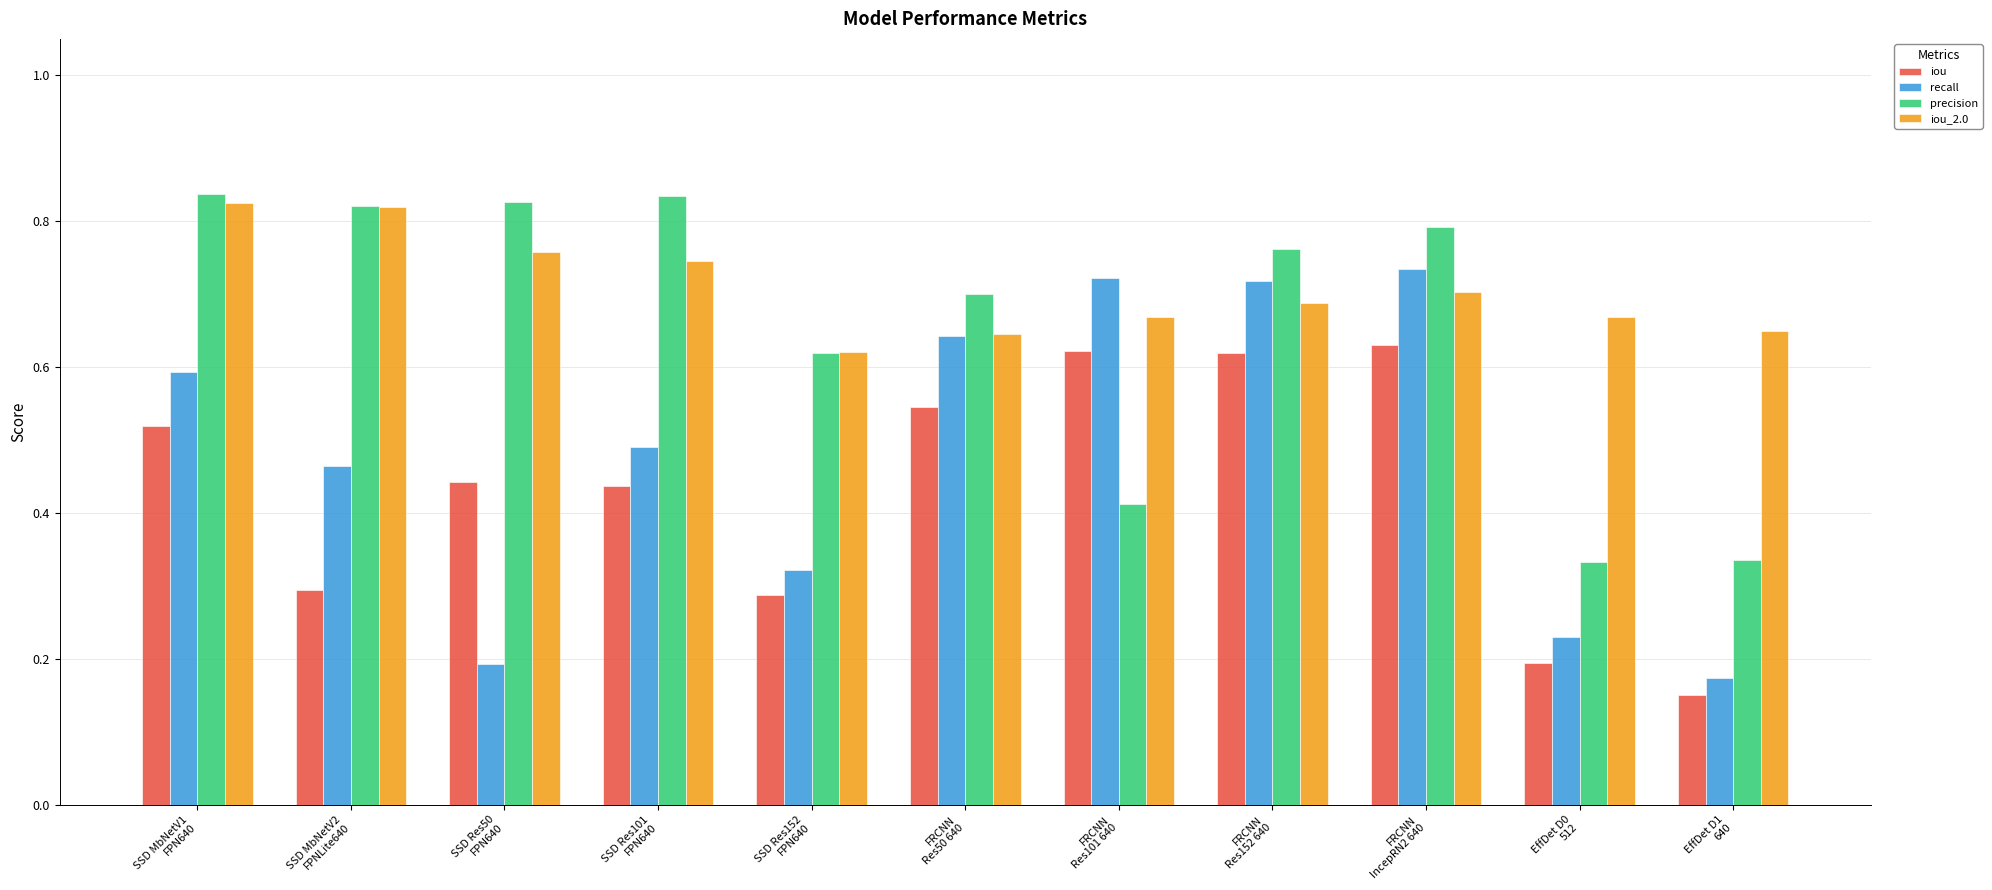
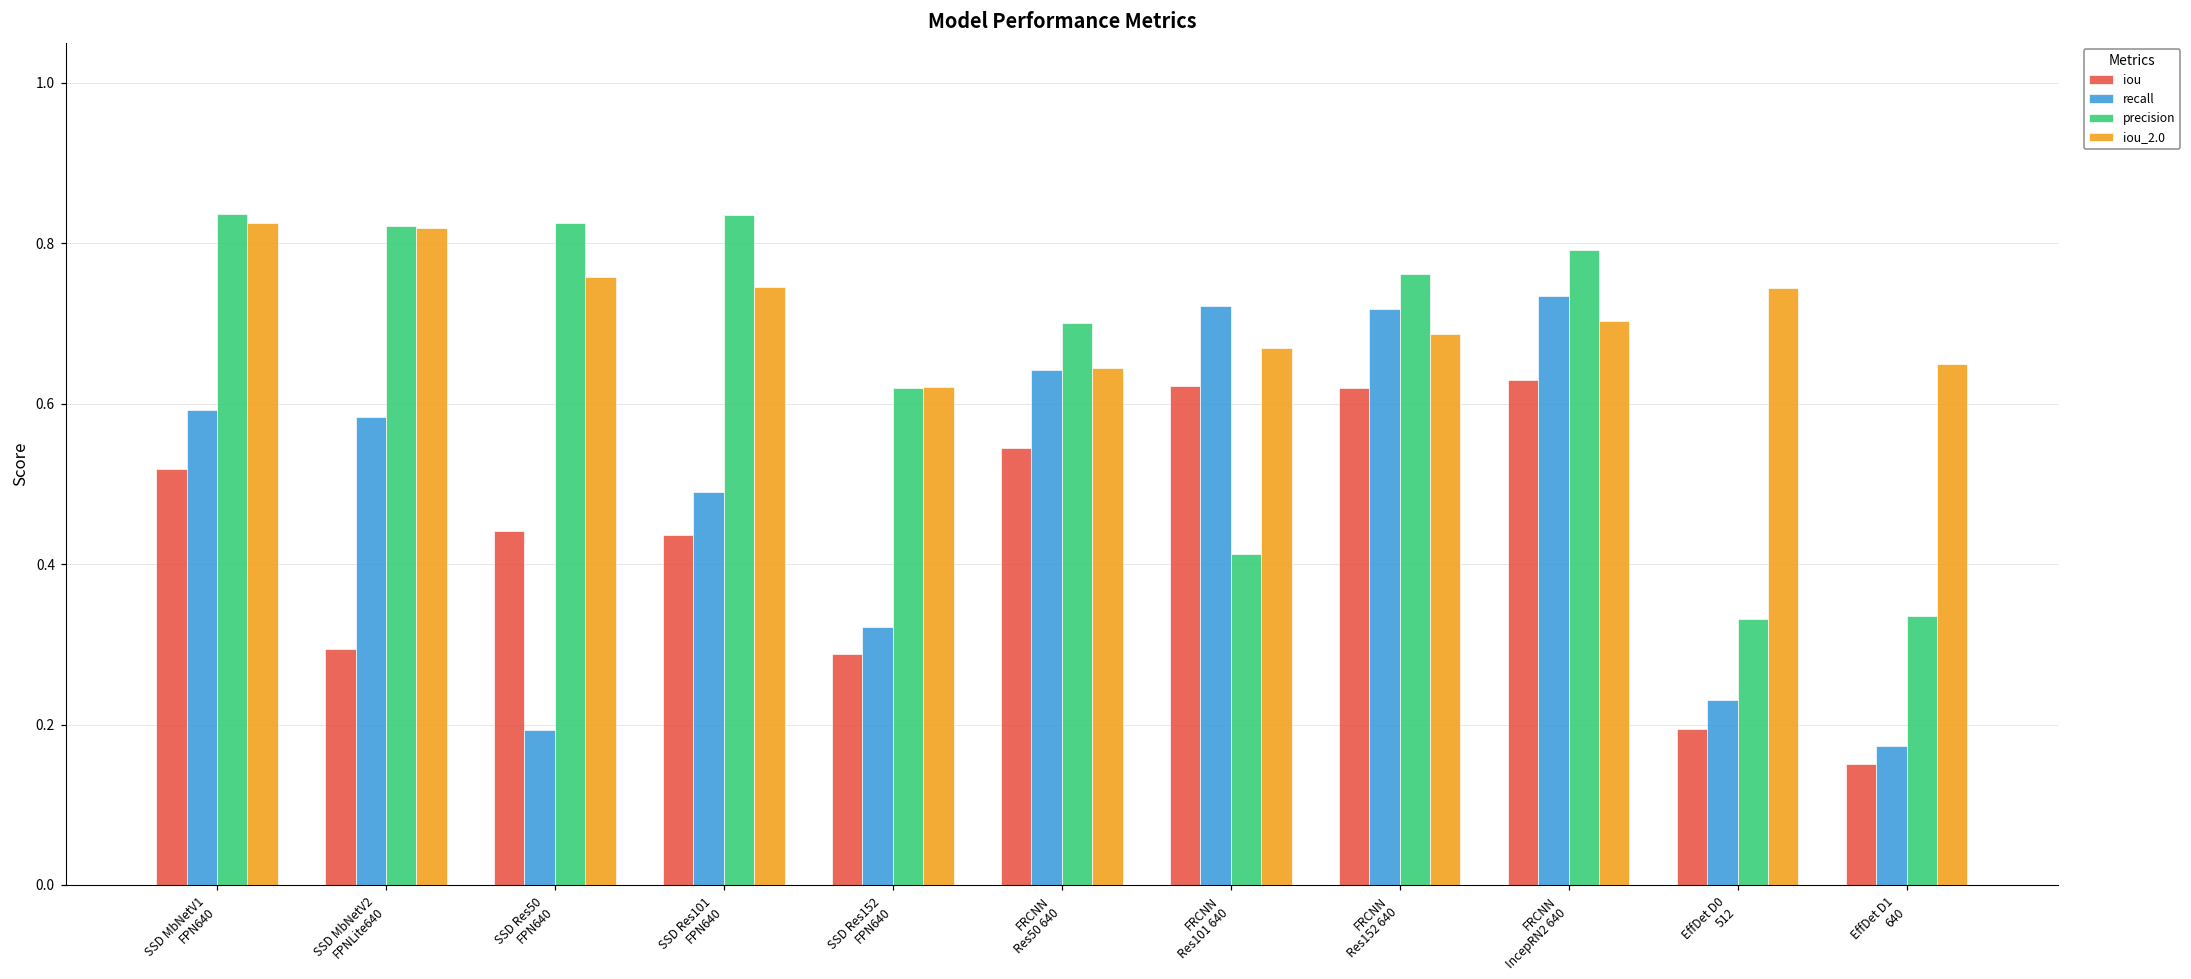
  {
    "iou": {
      "SSD MbNetV1 FPN640": 0.52,
      "SSD MbNetV2 FPNLite640": 0.29,
      "SSD Res50 FPN640": 0.44,
      "SSD Res101 FPN640": 0.44,
      "SSD Res152 FPN640": 0.29,
      "FRCNN Res50 640": 0.54,
      "FRCNN Res101 640": 0.62,
      "FRCNN Res152 640": 0.62,
      "FRCNN IncepRN2 640": 0.63,
      "EffDet D0 512": 0.19,
      "EffDet D1 640": 0.15
    },
    "recall": {
      "SSD MbNetV1 FPN640": 0.59,
-     "SSD MbNetV2 FPNLite640": 0.46,
+     "SSD MbNetV2 FPNLite640": 0.58,
      "SSD Res50 FPN640": 0.19,
      "SSD Res101 FPN640": 0.49,
      "SSD Res152 FPN640": 0.32,
      "FRCNN Res50 640": 0.64,
      "FRCNN Res101 640": 0.72,
      "FRCNN Res152 640": 0.72,
      "FRCNN IncepRN2 640": 0.73,
      "EffDet D0 512": 0.23,
      "EffDet D1 640": 0.17
    },
    "precision": {
      "SSD MbNetV1 FPN640": 0.84,
      "SSD MbNetV2 FPNLite640": 0.82,
      "SSD Res50 FPN640": 0.83,
      "SSD Res101 FPN640": 0.84,
      "SSD Res152 FPN640": 0.62,
      "FRCNN Res50 640": 0.70,
      "FRCNN Res101 640": 0.41,
      "FRCNN Res152 640": 0.76,
      "FRCNN IncepRN2 640": 0.79,
      "EffDet D0 512": 0.33,
      "EffDet D1 640": 0.34
    },
    "iou_2.0": {
      "SSD MbNetV1 FPN640": 0.83,
      "SSD MbNetV2 FPNLite640": 0.82,
      "SSD Res50 FPN640": 0.76,
      "SSD Res101 FPN640": 0.75,
      "SSD Res152 FPN640": 0.62,
      "FRCNN Res50 640": 0.64,
      "FRCNN Res101 640": 0.67,
      "FRCNN Res152 640": 0.69,
      "FRCNN IncepRN2 640": 0.70,
-     "EffDet D0 512": 0.67,
+     "EffDet D0 512": 0.74,
      "EffDet D1 640": 0.65
    }
  }
